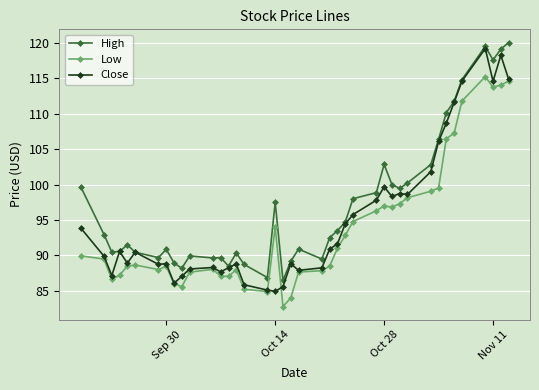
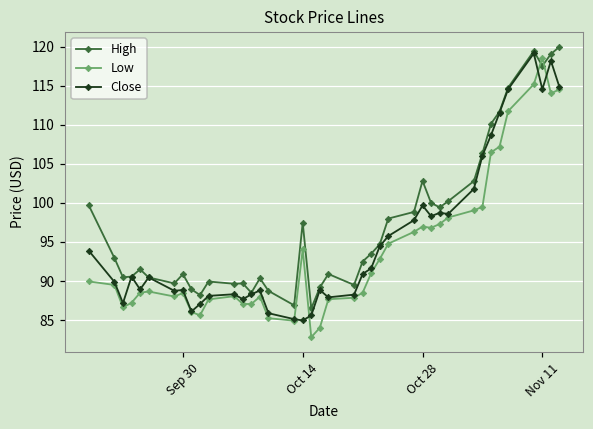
  {
    "High": {
      "Sep 30": 91,
      "Oct 14": 97,
      "Oct 28": 103,
      "Nov 11": 118
    },
    "Low": {
      "Sep 30": 88,
      "Oct 14": 94,
      "Oct 28": 97,
-     "Nov 11": 114
+     "Nov 11": 119
    },
    "Close": {
      "Sep 30": 89,
      "Oct 14": 85,
      "Oct 28": 100,
      "Nov 11": 115
    }
  }
